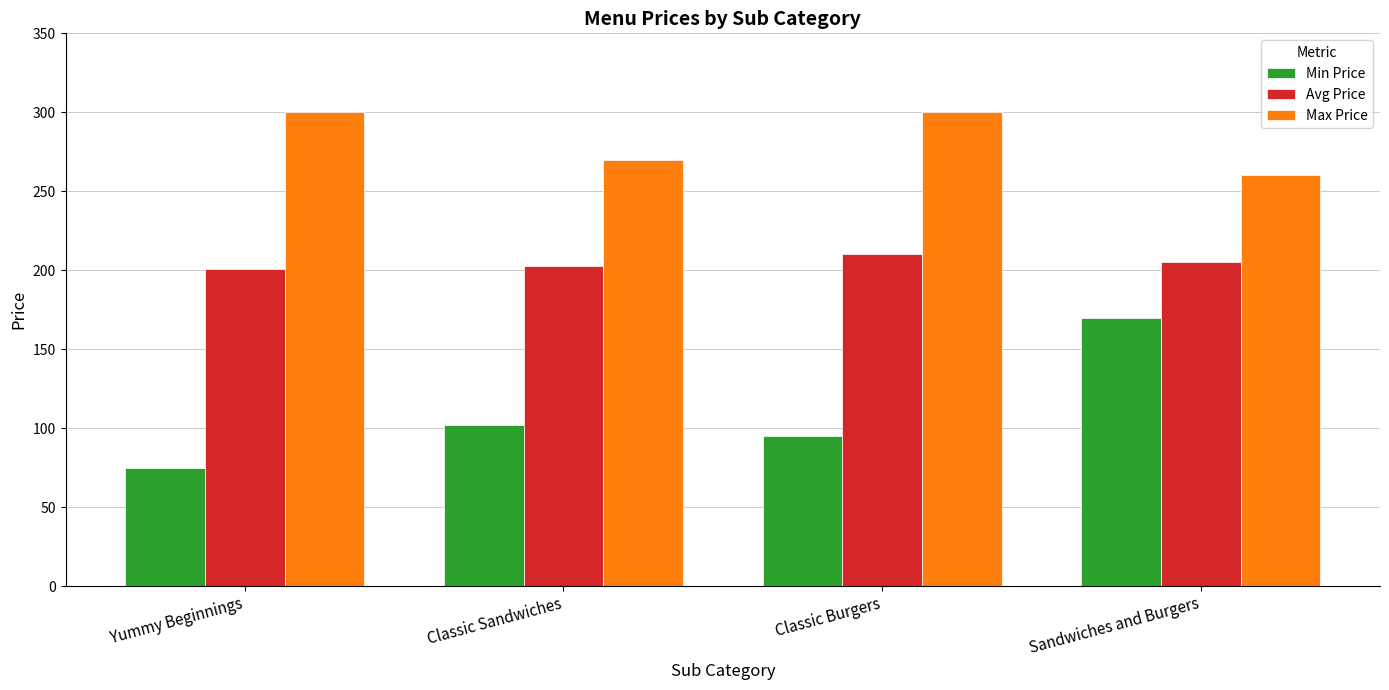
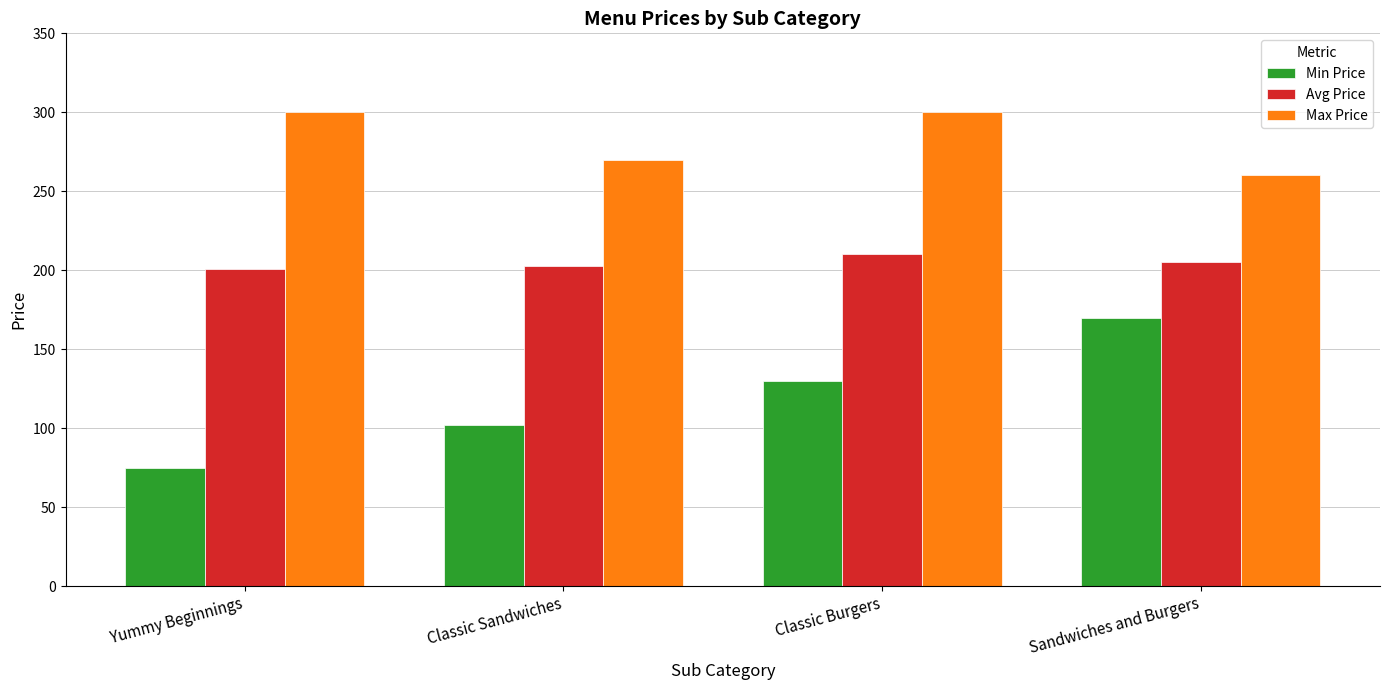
  {
    "Min Price": {
      "Yummy Beginnings": 75,
      "Classic Sandwiches": 102,
-     "Classic Burgers": 95,
+     "Classic Burgers": 130,
      "Sandwiches and Burgers": 170
    },
    "Avg Price": {
      "Yummy Beginnings": 201,
      "Classic Sandwiches": 203,
      "Classic Burgers": 210,
      "Sandwiches and Burgers": 205
    },
    "Max Price": {
      "Yummy Beginnings": 300,
      "Classic Sandwiches": 270,
      "Classic Burgers": 300,
      "Sandwiches and Burgers": 260
    }
  }
